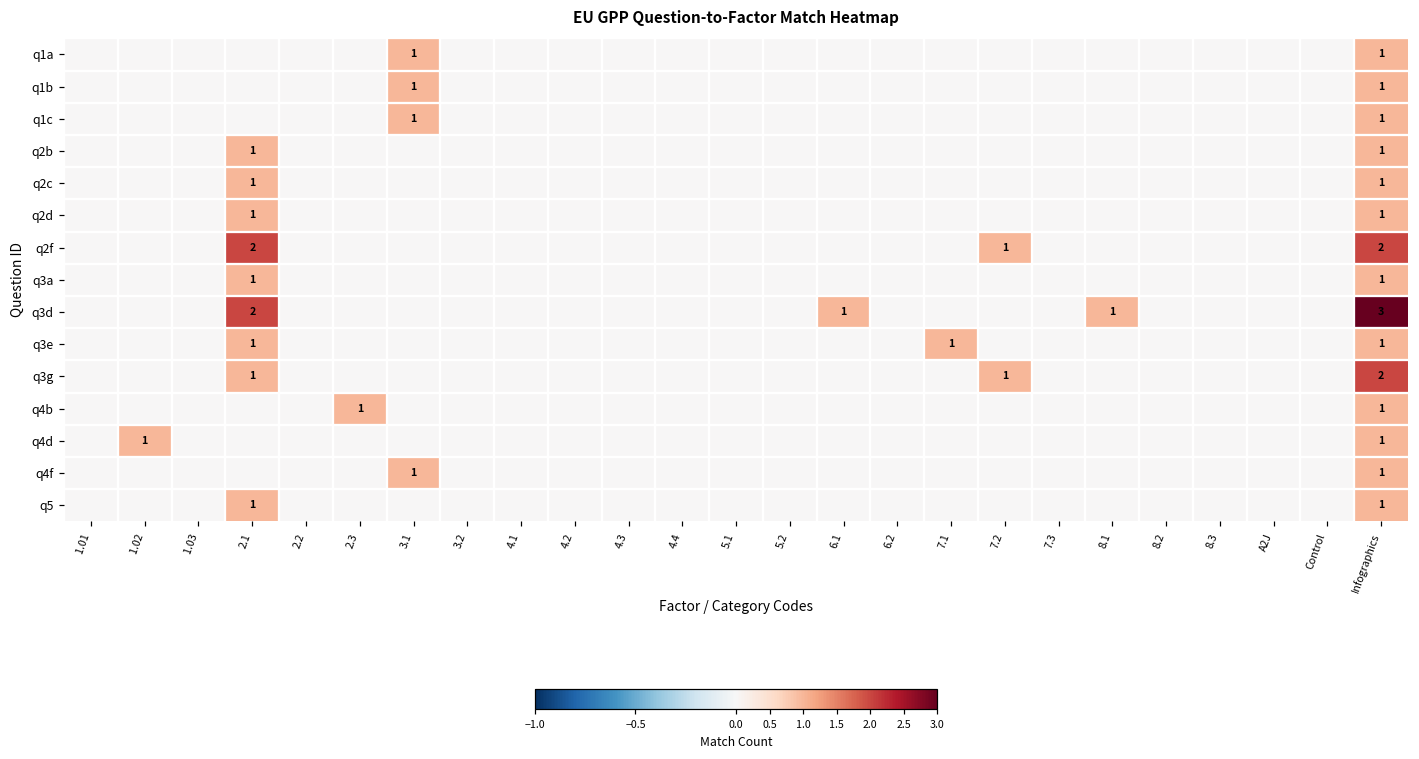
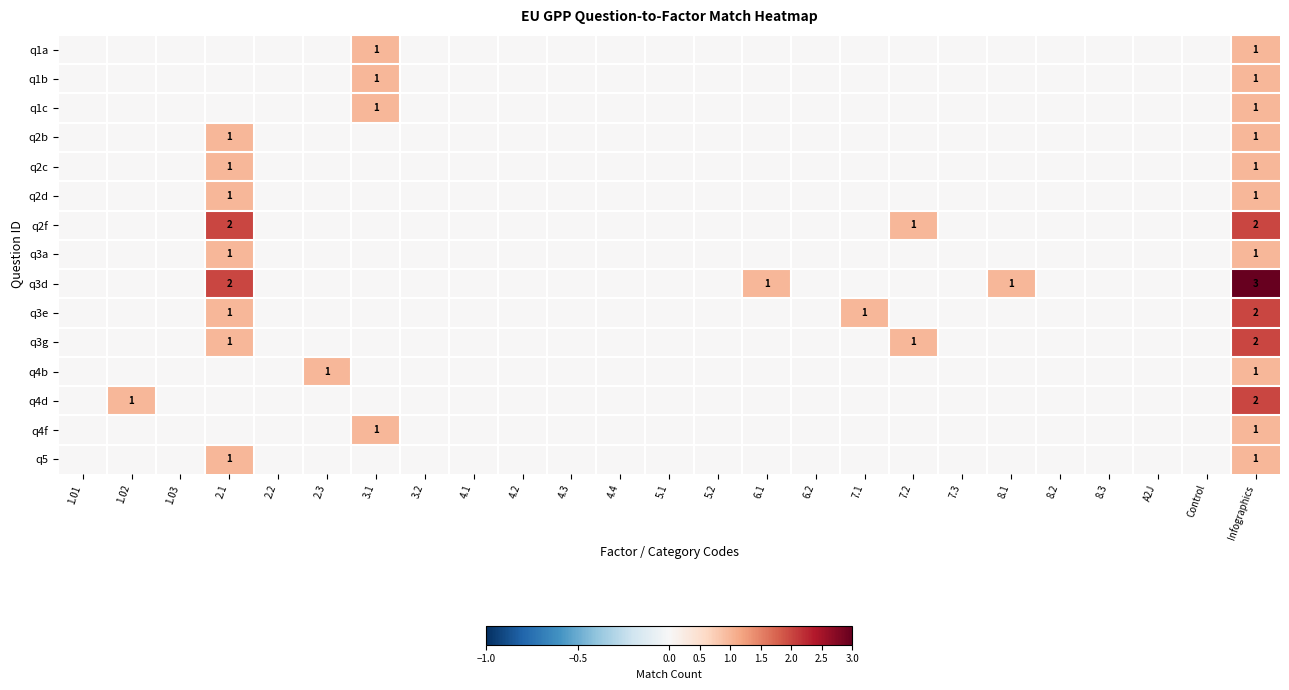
  {
    "q1a": {
      "3.1": 1,
      "Infographics": 1
    },
    "q1b": {
      "3.1": 1,
      "Infographics": 1
    },
    "q1c": {
      "3.1": 1,
      "Infographics": 1
    },
    "q2b": {
      "2.1": 1,
      "Infographics": 1
    },
    "q2c": {
      "2.1": 1,
      "Infographics": 1
    },
    "q2d": {
      "2.1": 1,
      "Infographics": 1
    },
    "q2f": {
      "2.1": 2,
      "7.2": 1,
      "Infographics": 2
    },
    "q3a": {
      "2.1": 1,
      "Infographics": 1
    },
    "q3d": {
      "2.1": 2,
      "6.1": 1,
      "8.1": 1,
      "Infographics": 3
    },
    "q3e": {
      "2.1": 1,
      "7.1": 1,
-     "Infographics": 1
+     "Infographics": 2
    },
    "q3g": {
      "2.1": 1,
      "7.2": 1,
      "Infographics": 2
    },
    "q4b": {
      "2.3": 1,
      "Infographics": 1
    },
    "q4d": {
      "1.02": 1,
-     "Infographics": 1
+     "Infographics": 2
    },
    "q4f": {
      "3.1": 1,
      "Infographics": 1
    },
    "q5": {
      "2.1": 1,
      "Infographics": 1
    }
  }
